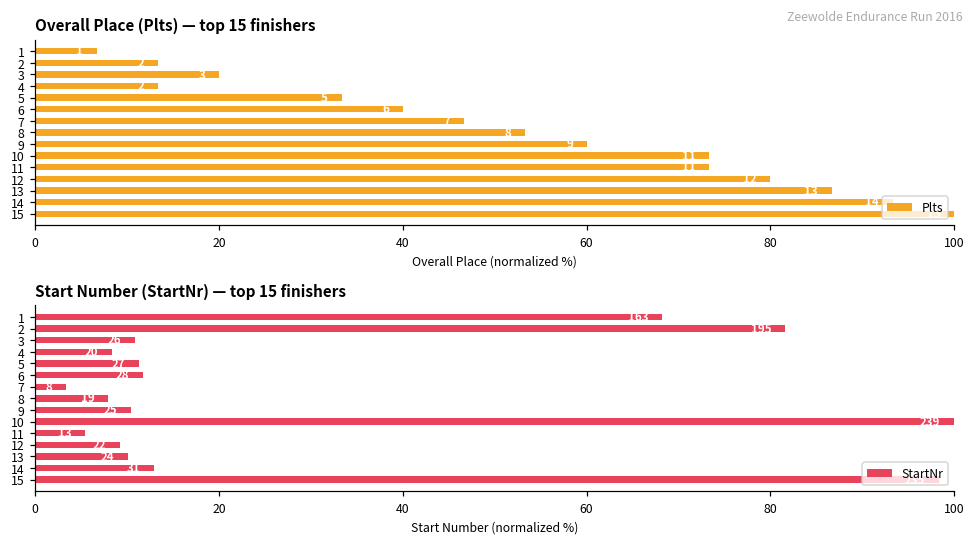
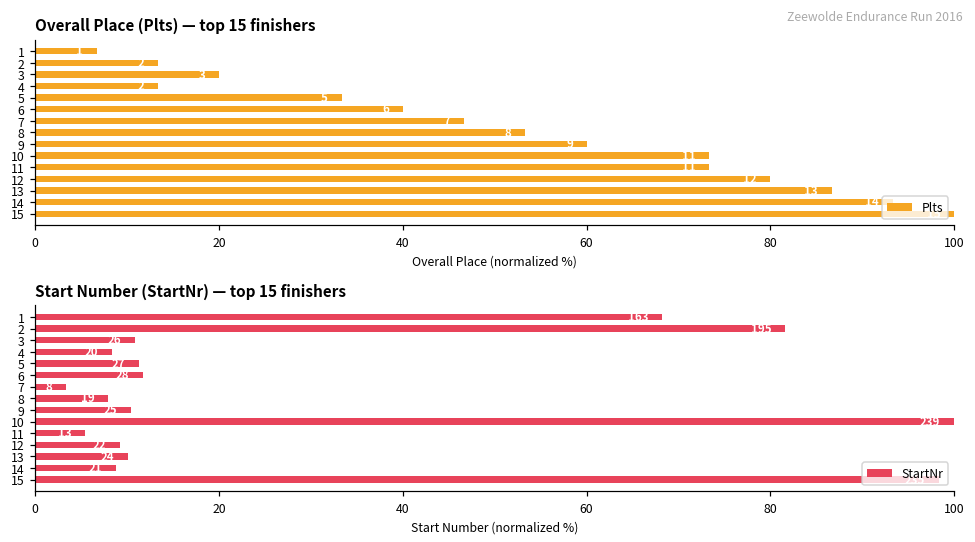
  {
    "Overall Place (Plts) — top 15 finishers": {
      "1": 7,
      "2": 13,
      "3": 20,
      "4": 13,
      "5": 33,
      "6": 40,
      "7": 47,
      "8": 53,
      "9": 60,
      "10": 73,
      "11": 73,
      "12": 80,
      "13": 87,
      "15": 100
    },
    "Start Number (StartNr) — top 15 finishers": {
      "1": 68,
      "2": 82,
      "3": 11,
      "4": 8,
      "5": 11,
      "6": 12,
      "7": 3,
      "8": 8,
      "9": 10,
      "10": 100,
      "11": 5,
      "12": 9,
      "13": 10,
-     "14": 13
+     "14": 9
    }
  }
